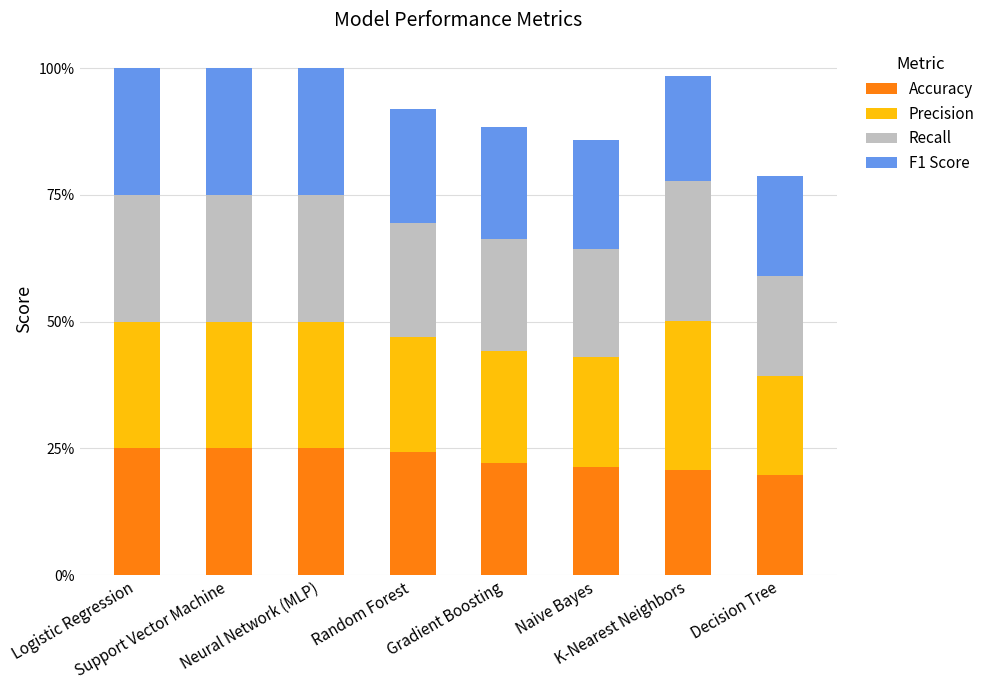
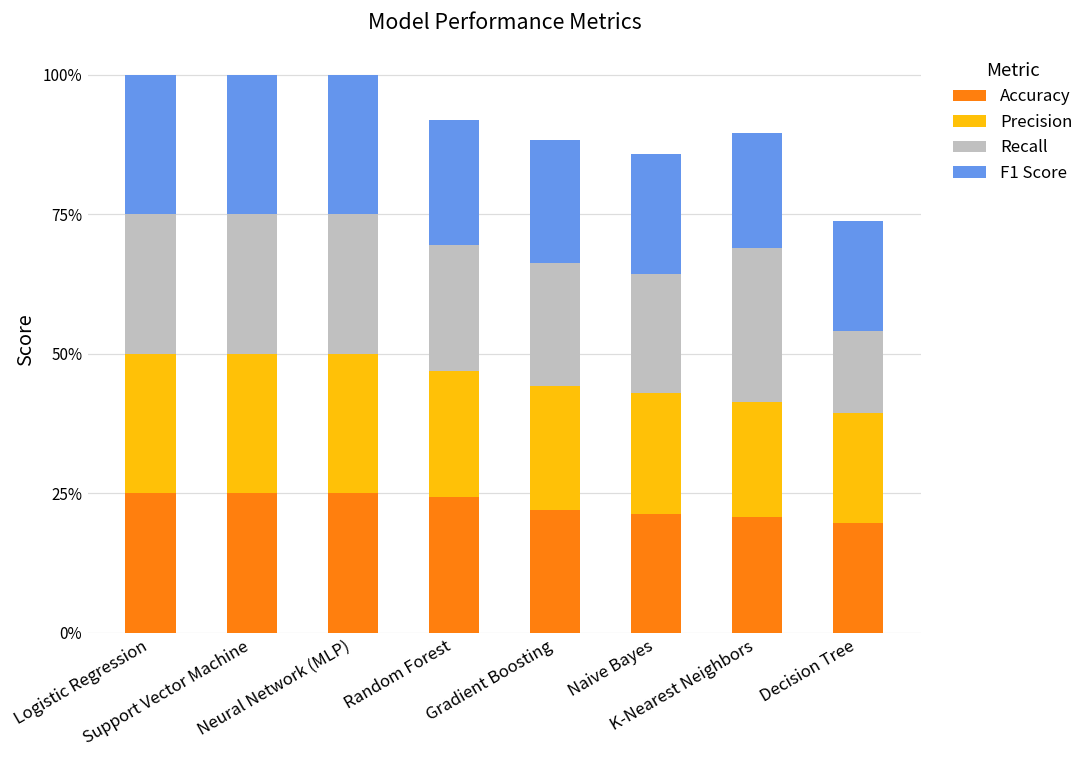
  {
    "Accuracy": {
      "Logistic Regression": "25%",
      "Support Vector Machine": "25%",
      "Neural Network (MLP)": "25%",
      "Random Forest": "24%",
      "Gradient Boosting": "22%",
      "Naive Bayes": "21%",
      "K-Nearest Neighbors": "21%",
      "Decision Tree": "20%"
    },
    "Precision": {
      "Logistic Regression": "25%",
      "Support Vector Machine": "25%",
      "Neural Network (MLP)": "25%",
      "Random Forest": "23%",
      "Gradient Boosting": "22%",
      "Naive Bayes": "22%",
-     "K-Nearest Neighbors": "29%",
+     "K-Nearest Neighbors": "21%",
      "Decision Tree": "20%"
    },
    "Recall": {
      "Logistic Regression": "25%",
      "Support Vector Machine": "25%",
      "Neural Network (MLP)": "25%",
      "Random Forest": "23%",
      "Gradient Boosting": "22%",
      "Naive Bayes": "21%",
      "K-Nearest Neighbors": "28%",
-     "Decision Tree": "20%"
+     "Decision Tree": "15%"
    },
    "F1 Score": {
      "Logistic Regression": "25%",
      "Support Vector Machine": "25%",
      "Neural Network (MLP)": "25%",
      "Random Forest": "23%",
      "Gradient Boosting": "22%",
      "Naive Bayes": "21%",
      "K-Nearest Neighbors": "21%",
      "Decision Tree": "20%"
    }
  }
